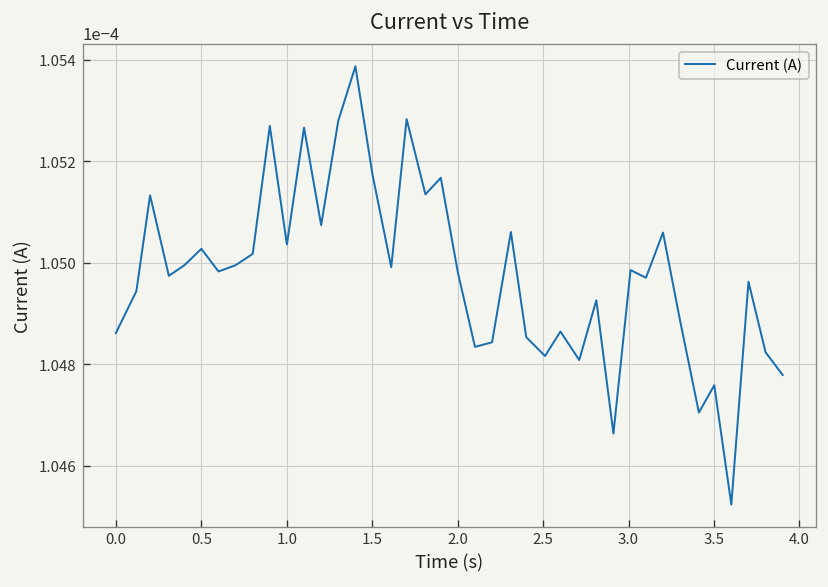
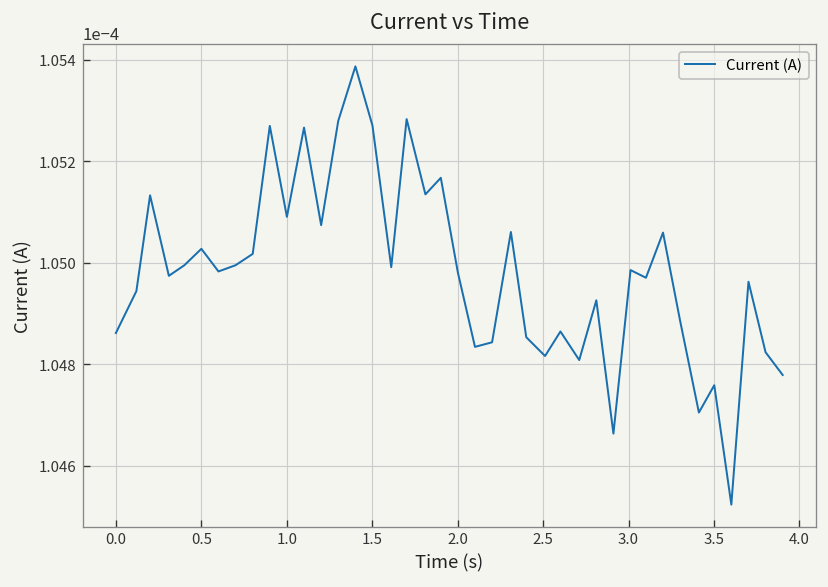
  {
    "0.0": 0.00010486,
    "0.5": 0.00010503,
-   "1.0": 0.00010504,
-   "1.5": 0.00010517,
+   "1.0": 0.00010509,
+   "1.5": 0.00010527,
    "2.0": 0.00010498
  }
